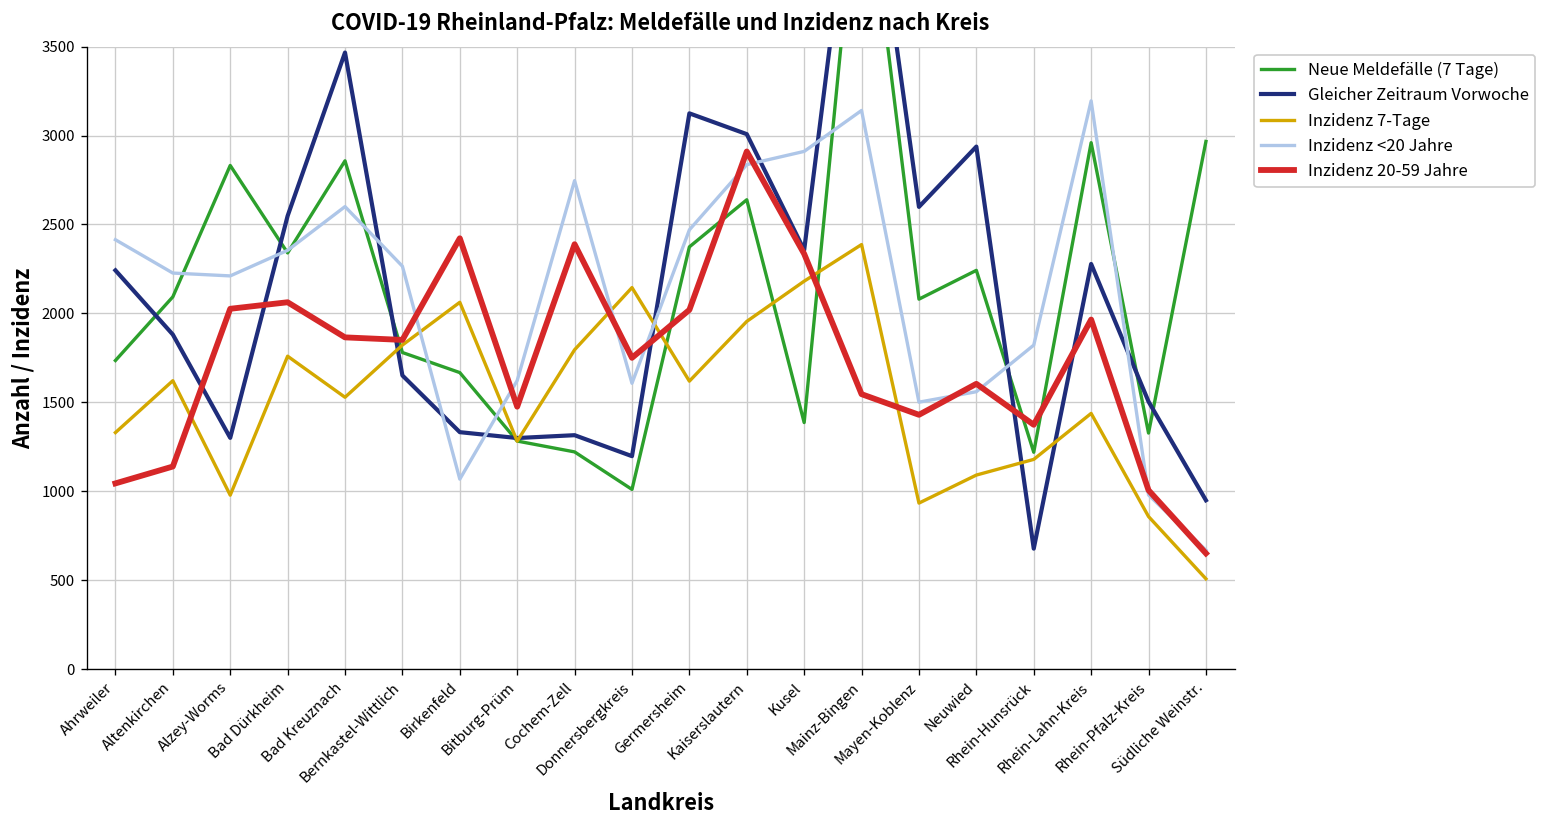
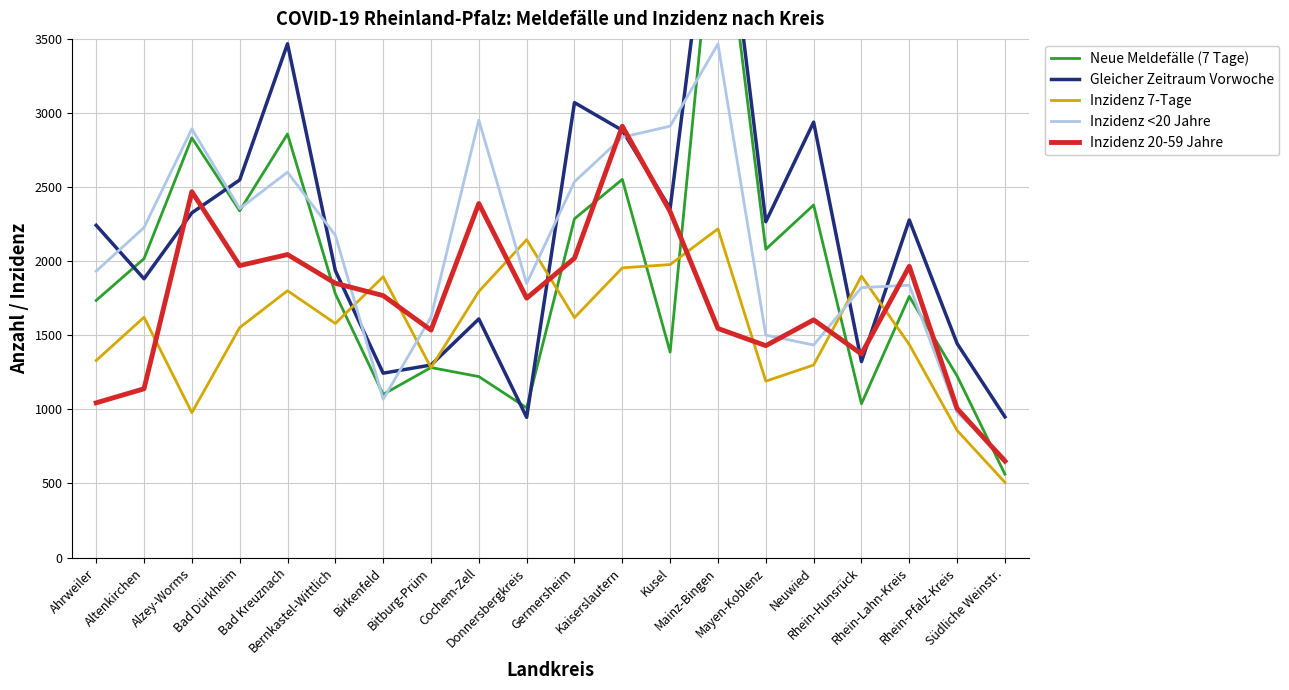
  {
    "Neue Meldefälle (7 Tage)": {
      "Ahrweiler": 1740,
-     "Altenkirchen": 2090,
+     "Altenkirchen": 2020,
      "Alzey-Worms": 2830,
      "Bad Kreuznach": 2860,
      "Bernkastel-Wittlich": 1780,
-     "Birkenfeld": 1670,
+     "Birkenfeld": 1100,
      "Cochem-Zell": 1220,
      "Donnersbergkreis": 1010,
-     "Germersheim": 2370,
-     "Kaiserslautern": 2640,
+     "Germersheim": 2290,
+     "Kaiserslautern": 2550,
      "Kusel": 1390,
      "Mayen-Koblenz": 2080,
-     "Neuwied": 2240,
-     "Rhein-Hunsrück": 1220,
-     "Rhein-Lahn-Kreis": 2960,
-     "Rhein-Pfalz-Kreis": 1330,
-     "Südliche Weinstr.": 2970
+     "Neuwied": 2380,
+     "Rhein-Hunsrück": 1040,
+     "Rhein-Lahn-Kreis": 1760,
+     "Rhein-Pfalz-Kreis": 1230,
+     "Südliche Weinstr.": 560
    },
    "Gleicher Zeitraum Vorwoche": {
      "Ahrweiler": 2240,
      "Altenkirchen": 1880,
-     "Alzey-Worms": 1300,
+     "Alzey-Worms": 2330,
      "Bad Dürkheim": 2550,
      "Bad Kreuznach": 3470,
-     "Bernkastel-Wittlich": 1650,
-     "Birkenfeld": 1330,
-     "Cochem-Zell": 1320,
-     "Donnersbergkreis": 1200,
-     "Germersheim": 3130,
-     "Kaiserslautern": 3010,
+     "Bernkastel-Wittlich": 1940,
+     "Birkenfeld": 1240,
+     "Cochem-Zell": 1610,
+     "Donnersbergkreis": 950,
+     "Germersheim": 3070,
+     "Kaiserslautern": 2880,
      "Kusel": 2360,
-     "Mayen-Koblenz": 2600,
+     "Mayen-Koblenz": 2270,
      "Neuwied": 2940,
-     "Rhein-Hunsrück": 680,
+     "Rhein-Hunsrück": 1320,
      "Rhein-Lahn-Kreis": 2280,
-     "Rhein-Pfalz-Kreis": 1500,
+     "Rhein-Pfalz-Kreis": 1440,
      "Südliche Weinstr.": 950
    },
    "Inzidenz 7-Tage": {
      "Ahrweiler": 1330,
      "Altenkirchen": 1620,
      "Alzey-Worms": 980,
-     "Bad Dürkheim": 1760,
-     "Bad Kreuznach": 1530,
-     "Bernkastel-Wittlich": 1820,
-     "Birkenfeld": 2060,
+     "Bad Dürkheim": 1550,
+     "Bad Kreuznach": 1800,
+     "Bernkastel-Wittlich": 1580,
+     "Birkenfeld": 1890,
      "Cochem-Zell": 1800,
      "Donnersbergkreis": 2150,
      "Germersheim": 1620,
      "Kaiserslautern": 1950,
-     "Kusel": 2180,
-     "Mainz-Bingen": 2390,
-     "Mayen-Koblenz": 930,
-     "Neuwied": 1090,
-     "Rhein-Hunsrück": 1180,
+     "Kusel": 1980,
+     "Mainz-Bingen": 2220,
+     "Mayen-Koblenz": 1190,
+     "Neuwied": 1300,
+     "Rhein-Hunsrück": 1900,
      "Rhein-Lahn-Kreis": 1440,
      "Rhein-Pfalz-Kreis": 860,
      "Südliche Weinstr.": 510
    },
    "Inzidenz <20 Jahre": {
-     "Ahrweiler": 2410,
+     "Ahrweiler": 1930,
      "Altenkirchen": 2230,
-     "Alzey-Worms": 2210,
+     "Alzey-Worms": 2890,
      "Bad Kreuznach": 2600,
-     "Bernkastel-Wittlich": 2270,
+     "Bernkastel-Wittlich": 2170,
      "Birkenfeld": 1070,
      "Bitburg-Prüm": 1620,
-     "Cochem-Zell": 2750,
-     "Donnersbergkreis": 1610,
-     "Germersheim": 2470,
+     "Cochem-Zell": 2950,
+     "Donnersbergkreis": 1850,
+     "Germersheim": 2540,
      "Kaiserslautern": 2840,
      "Kusel": 2910,
-     "Mainz-Bingen": 3140,
+     "Mainz-Bingen": 3470,
      "Mayen-Koblenz": 1500,
-     "Neuwied": 1560,
+     "Neuwied": 1430,
      "Rhein-Hunsrück": 1820,
-     "Rhein-Lahn-Kreis": 3200,
+     "Rhein-Lahn-Kreis": 1840,
      "Rhein-Pfalz-Kreis": 980,
      "Südliche Weinstr.": 670
    },
    "Inzidenz 20-59 Jahre": {
      "Ahrweiler": 1040,
      "Altenkirchen": 1140,
-     "Alzey-Worms": 2030,
-     "Bad Dürkheim": 2060,
-     "Bad Kreuznach": 1870,
+     "Alzey-Worms": 2470,
+     "Bad Dürkheim": 1970,
+     "Bad Kreuznach": 2040,
      "Bernkastel-Wittlich": 1850,
-     "Birkenfeld": 2420,
-     "Bitburg-Prüm": 1480,
+     "Birkenfeld": 1770,
+     "Bitburg-Prüm": 1530,
      "Cochem-Zell": 2390,
      "Donnersbergkreis": 1750,
      "Germersheim": 2020,
      "Kaiserslautern": 2910,
      "Kusel": 2330,
      "Mainz-Bingen": 1550,
      "Mayen-Koblenz": 1430,
      "Neuwied": 1600,
      "Rhein-Hunsrück": 1370,
      "Rhein-Lahn-Kreis": 1970,
      "Rhein-Pfalz-Kreis": 1010,
      "Südliche Weinstr.": 650
    }
  }
